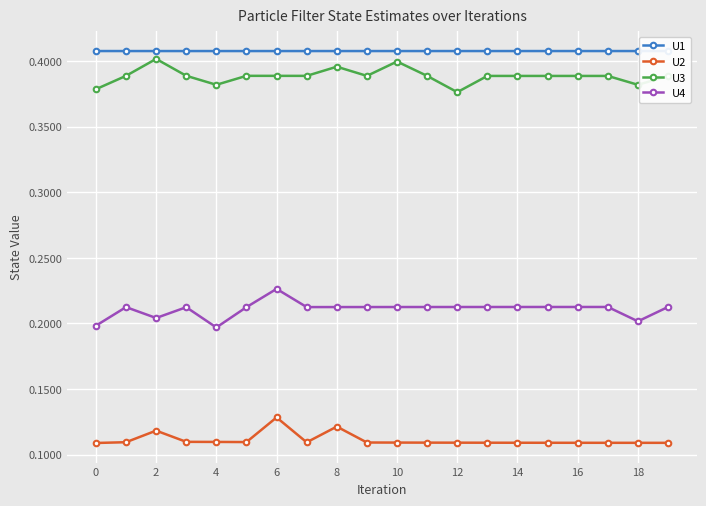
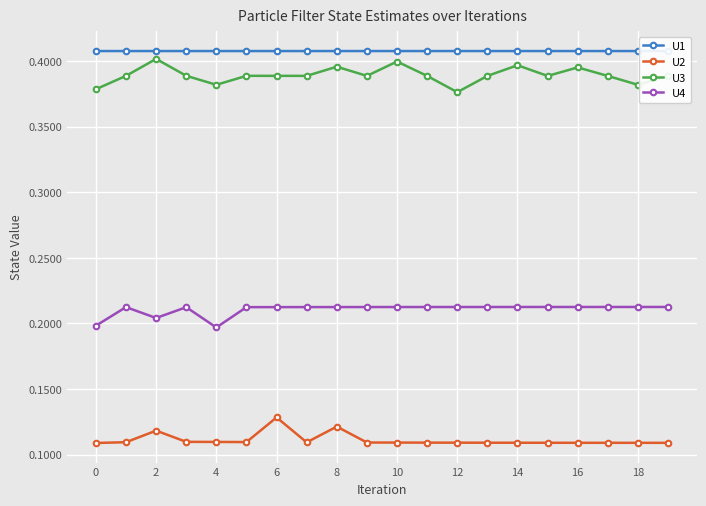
  {
    "U1": {
      "0": 0.408,
      "2": 0.408,
      "4": 0.408,
      "6": 0.408,
      "8": 0.408,
      "10": 0.408,
      "12": 0.408,
      "14": 0.408,
      "16": 0.408,
      "18": 0.408
    },
    "U2": {
      "0": 0.109,
      "2": 0.118,
      "4": 0.110,
      "6": 0.128,
      "8": 0.121,
      "10": 0.109,
      "12": 0.109,
      "14": 0.109,
      "16": 0.109,
      "18": 0.109
    },
    "U3": {
      "0": 0.379,
      "2": 0.402,
      "4": 0.382,
      "6": 0.389,
      "8": 0.396,
      "10": 0.400,
      "12": 0.376,
-     "14": 0.389,
-     "16": 0.389,
+     "14": 0.397,
+     "16": 0.395,
      "18": 0.382
    },
    "U4": {
      "0": 0.198,
      "2": 0.204,
      "4": 0.197,
-     "6": 0.226,
+     "6": 0.212,
      "8": 0.213,
      "10": 0.213,
      "12": 0.213,
      "14": 0.213,
      "16": 0.213,
-     "18": 0.202
+     "18": 0.213
    }
  }
